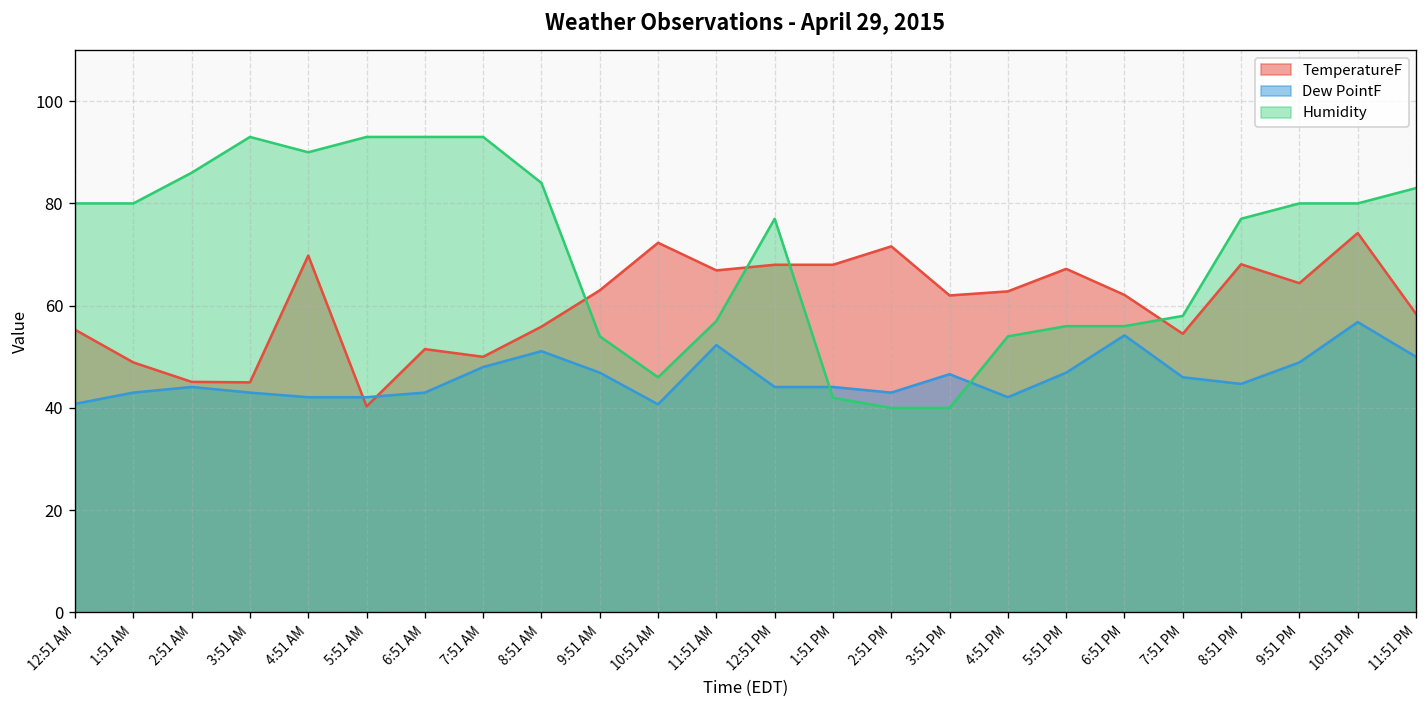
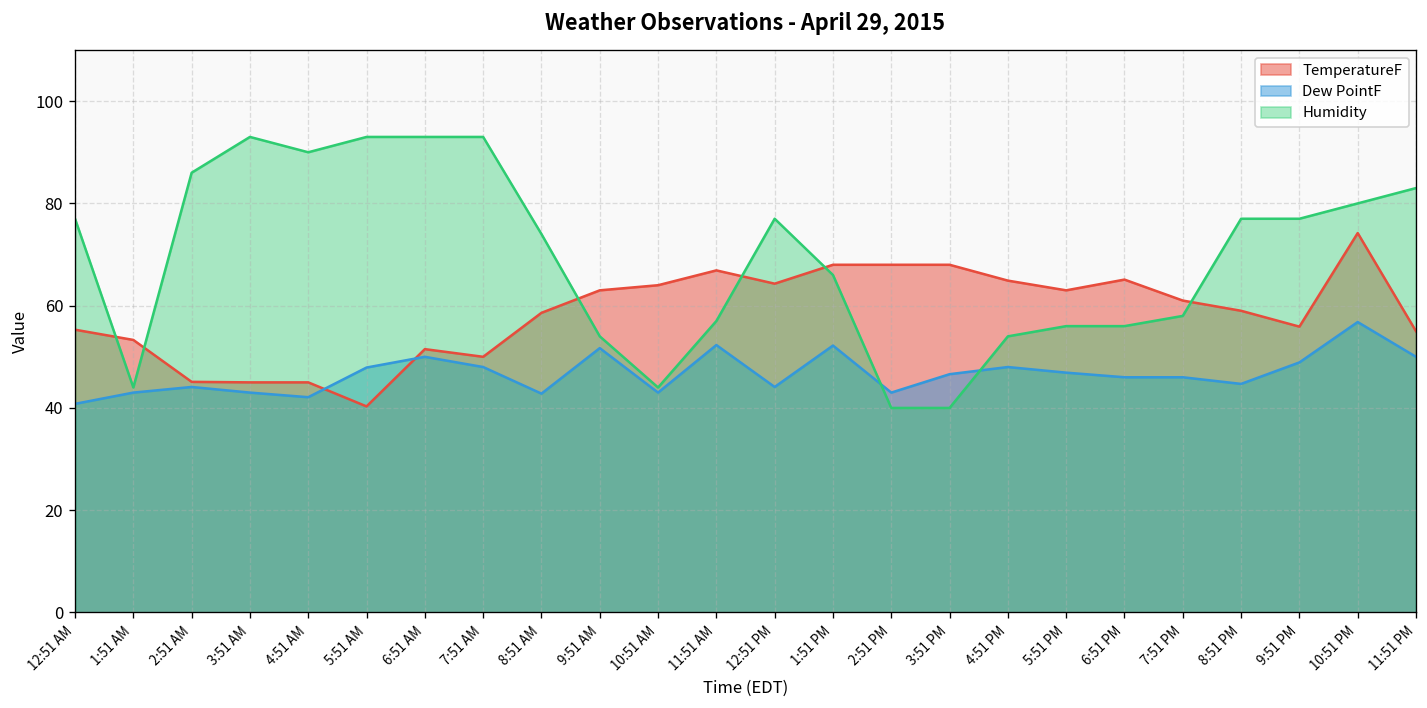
  {
    "TemperatureF": {
      "12:51 AM": 55,
-     "1:51 AM": 49,
+     "1:51 AM": 53,
      "2:51 AM": 45,
      "3:51 AM": 45,
-     "4:51 AM": 70,
+     "4:51 AM": 45,
      "5:51 AM": 40,
      "6:51 AM": 52,
      "7:51 AM": 50,
-     "8:51 AM": 56,
+     "8:51 AM": 59,
      "9:51 AM": 63,
-     "10:51 AM": 72,
+     "10:51 AM": 64,
      "11:51 AM": 67,
-     "12:51 PM": 68,
+     "12:51 PM": 64,
      "1:51 PM": 68,
-     "2:51 PM": 72,
-     "3:51 PM": 62,
-     "4:51 PM": 63,
-     "5:51 PM": 67,
-     "6:51 PM": 62,
-     "7:51 PM": 55,
-     "8:51 PM": 68,
-     "9:51 PM": 64,
+     "2:51 PM": 68,
+     "3:51 PM": 68,
+     "4:51 PM": 65,
+     "5:51 PM": 63,
+     "6:51 PM": 65,
+     "7:51 PM": 61,
+     "8:51 PM": 59,
+     "9:51 PM": 56,
      "10:51 PM": 74,
-     "11:51 PM": 58
+     "11:51 PM": 55
    },
    "Dew PointF": {
      "12:51 AM": 41,
      "1:51 AM": 43,
      "2:51 AM": 44,
      "3:51 AM": 43,
      "4:51 AM": 42,
-     "5:51 AM": 42,
-     "6:51 AM": 43,
+     "5:51 AM": 48,
+     "6:51 AM": 50,
      "7:51 AM": 48,
-     "8:51 AM": 51,
-     "9:51 AM": 47,
-     "10:51 AM": 41,
+     "8:51 AM": 43,
+     "9:51 AM": 52,
+     "10:51 AM": 43,
      "11:51 AM": 52,
      "12:51 PM": 44,
-     "1:51 PM": 44,
+     "1:51 PM": 52,
      "2:51 PM": 43,
      "3:51 PM": 47,
-     "4:51 PM": 42,
+     "4:51 PM": 48,
      "5:51 PM": 47,
-     "6:51 PM": 54,
+     "6:51 PM": 46,
      "7:51 PM": 46,
      "8:51 PM": 45,
      "9:51 PM": 49,
      "10:51 PM": 57,
      "11:51 PM": 50
    },
    "Humidity": {
-     "12:51 AM": 80,
-     "1:51 AM": 80,
+     "12:51 AM": 77,
+     "1:51 AM": 44,
      "2:51 AM": 86,
      "3:51 AM": 93,
      "4:51 AM": 90,
      "5:51 AM": 93,
      "6:51 AM": 93,
      "7:51 AM": 93,
-     "8:51 AM": 84,
+     "8:51 AM": 74,
      "9:51 AM": 54,
-     "10:51 AM": 46,
+     "10:51 AM": 44,
      "11:51 AM": 57,
      "12:51 PM": 77,
-     "1:51 PM": 42,
+     "1:51 PM": 66,
      "2:51 PM": 40,
      "3:51 PM": 40,
      "4:51 PM": 54,
      "5:51 PM": 56,
      "6:51 PM": 56,
      "7:51 PM": 58,
      "8:51 PM": 77,
-     "9:51 PM": 80,
+     "9:51 PM": 77,
      "10:51 PM": 80,
      "11:51 PM": 83
    }
  }
